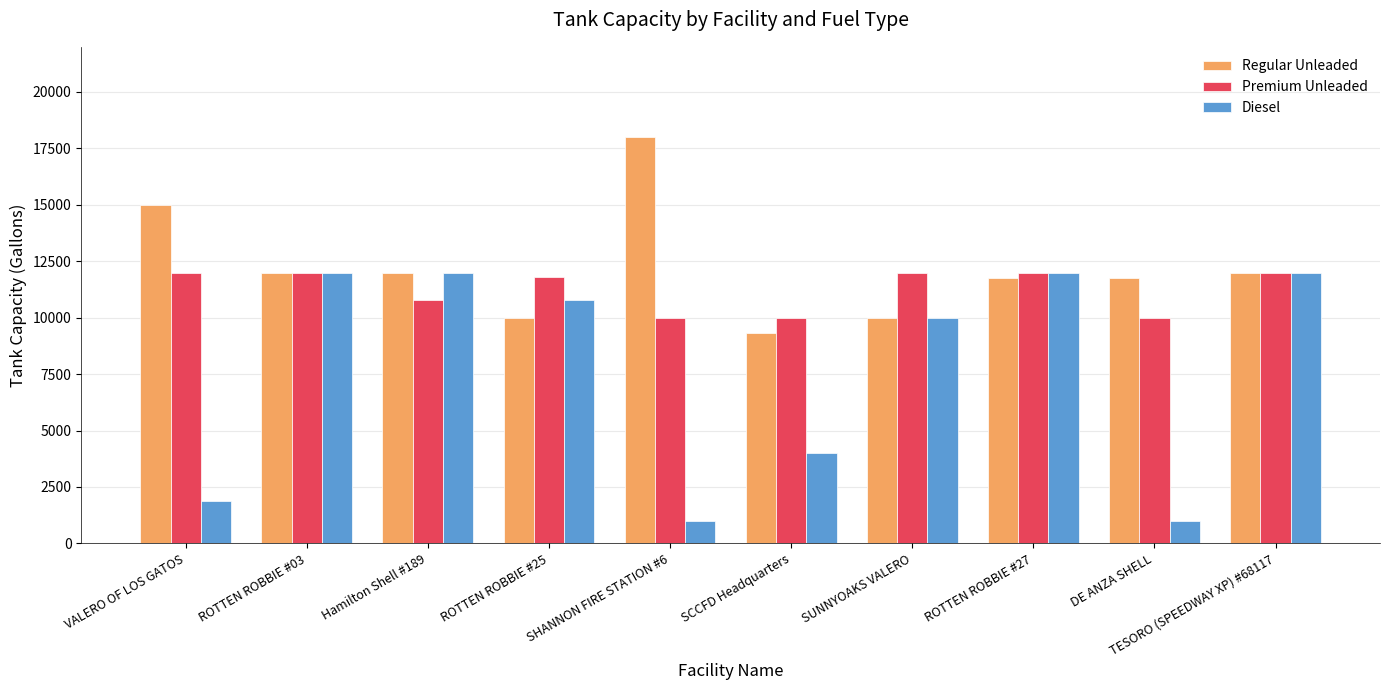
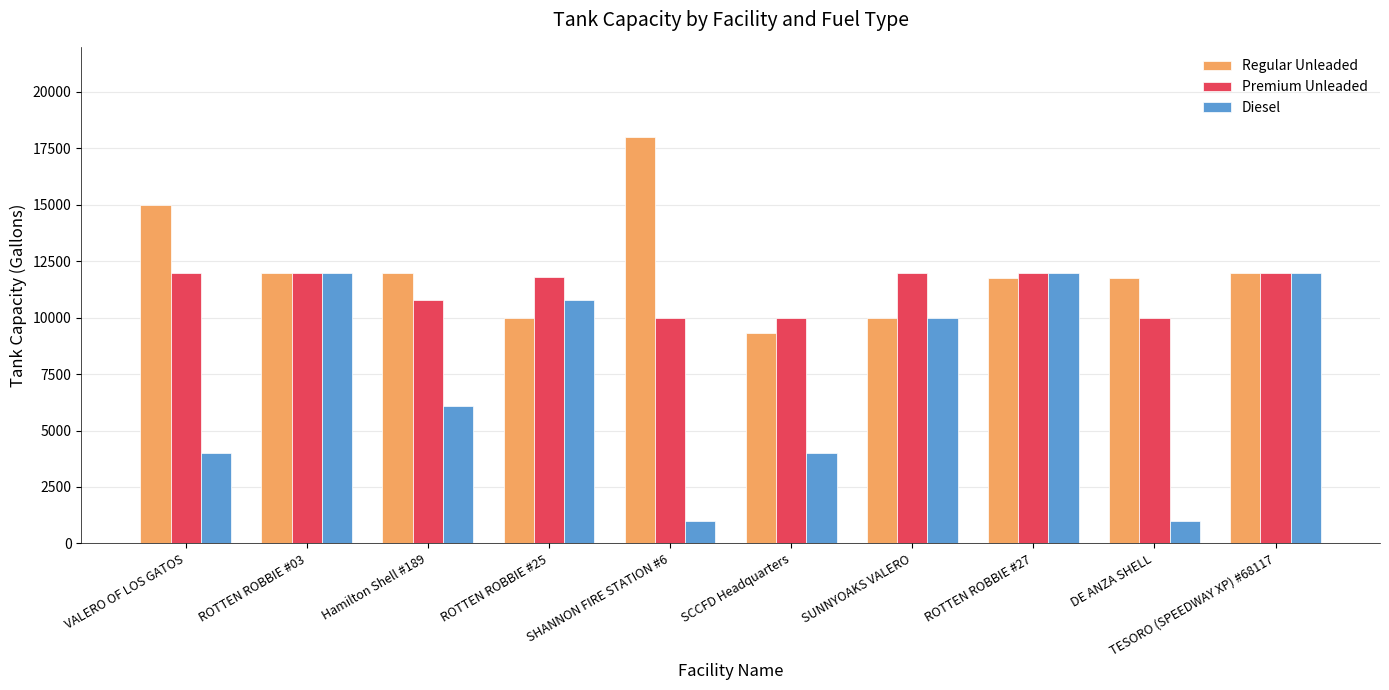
  {
    "Regular Unleaded": {
      "VALERO OF LOS GATOS": 15000,
      "ROTTEN ROBBIE #03": 12000,
      "Hamilton Shell #189": 12000,
      "ROTTEN ROBBIE #25": 10000,
      "SHANNON FIRE STATION #6": 18000,
      "SCCFD Headquarters": 9300,
      "SUNNYOAKS VALERO": 10000,
      "ROTTEN ROBBIE #27": 11800,
      "DE ANZA SHELL": 11800,
      "TESORO (SPEEDWAY XP) #68117": 12000
    },
    "Premium Unleaded": {
      "VALERO OF LOS GATOS": 12000,
      "ROTTEN ROBBIE #03": 12000,
      "Hamilton Shell #189": 10800,
      "ROTTEN ROBBIE #25": 11800,
      "SHANNON FIRE STATION #6": 10000,
      "SCCFD Headquarters": 10000,
      "SUNNYOAKS VALERO": 12000,
      "ROTTEN ROBBIE #27": 12000,
      "DE ANZA SHELL": 10000,
      "TESORO (SPEEDWAY XP) #68117": 12000
    },
    "Diesel": {
-     "VALERO OF LOS GATOS": 1900,
+     "VALERO OF LOS GATOS": 4000,
      "ROTTEN ROBBIE #03": 12000,
-     "Hamilton Shell #189": 12000,
+     "Hamilton Shell #189": 6100,
      "ROTTEN ROBBIE #25": 10800,
      "SHANNON FIRE STATION #6": 1000,
      "SCCFD Headquarters": 4000,
      "SUNNYOAKS VALERO": 10000,
      "ROTTEN ROBBIE #27": 12000,
      "DE ANZA SHELL": 1000,
      "TESORO (SPEEDWAY XP) #68117": 12000
    }
  }
